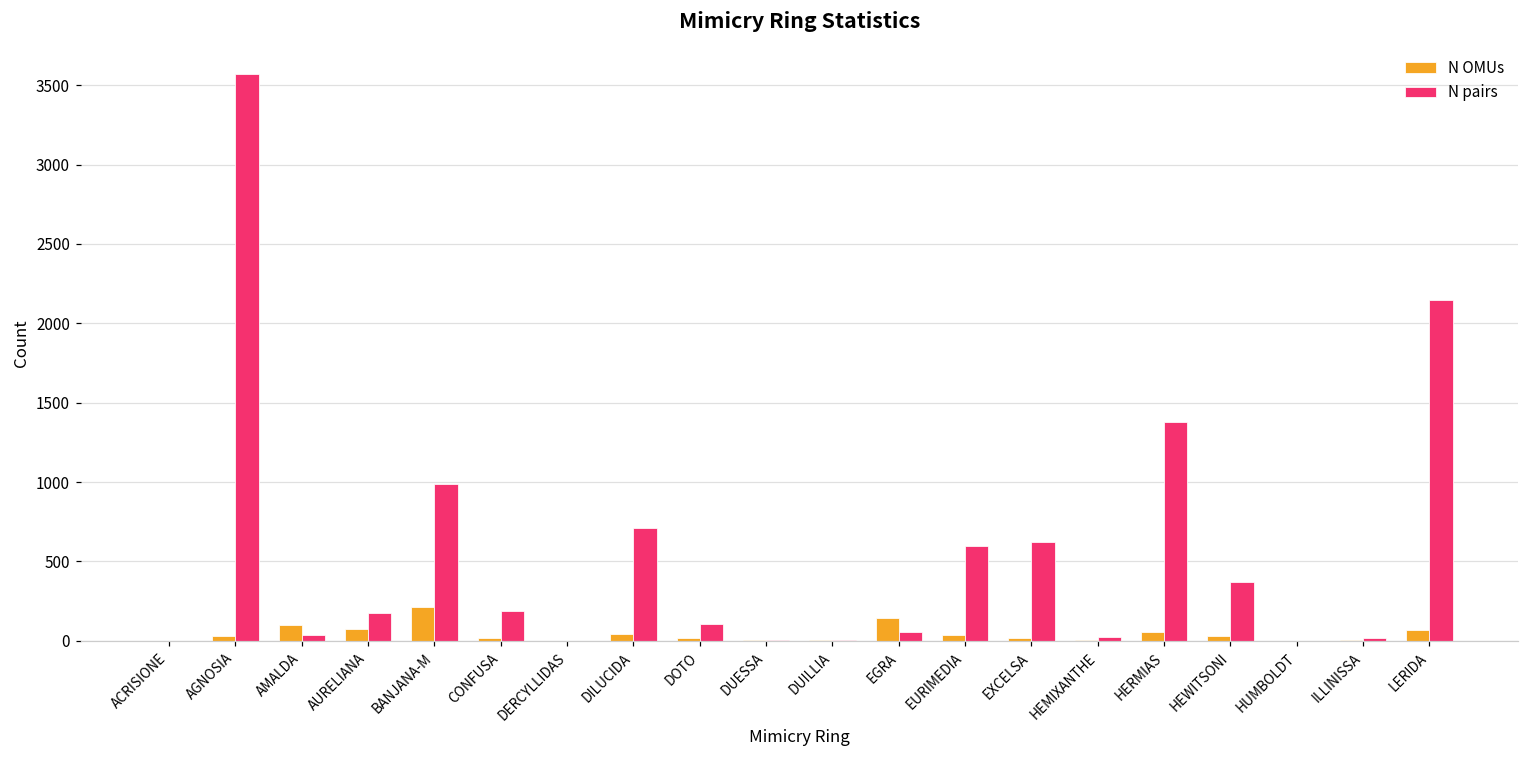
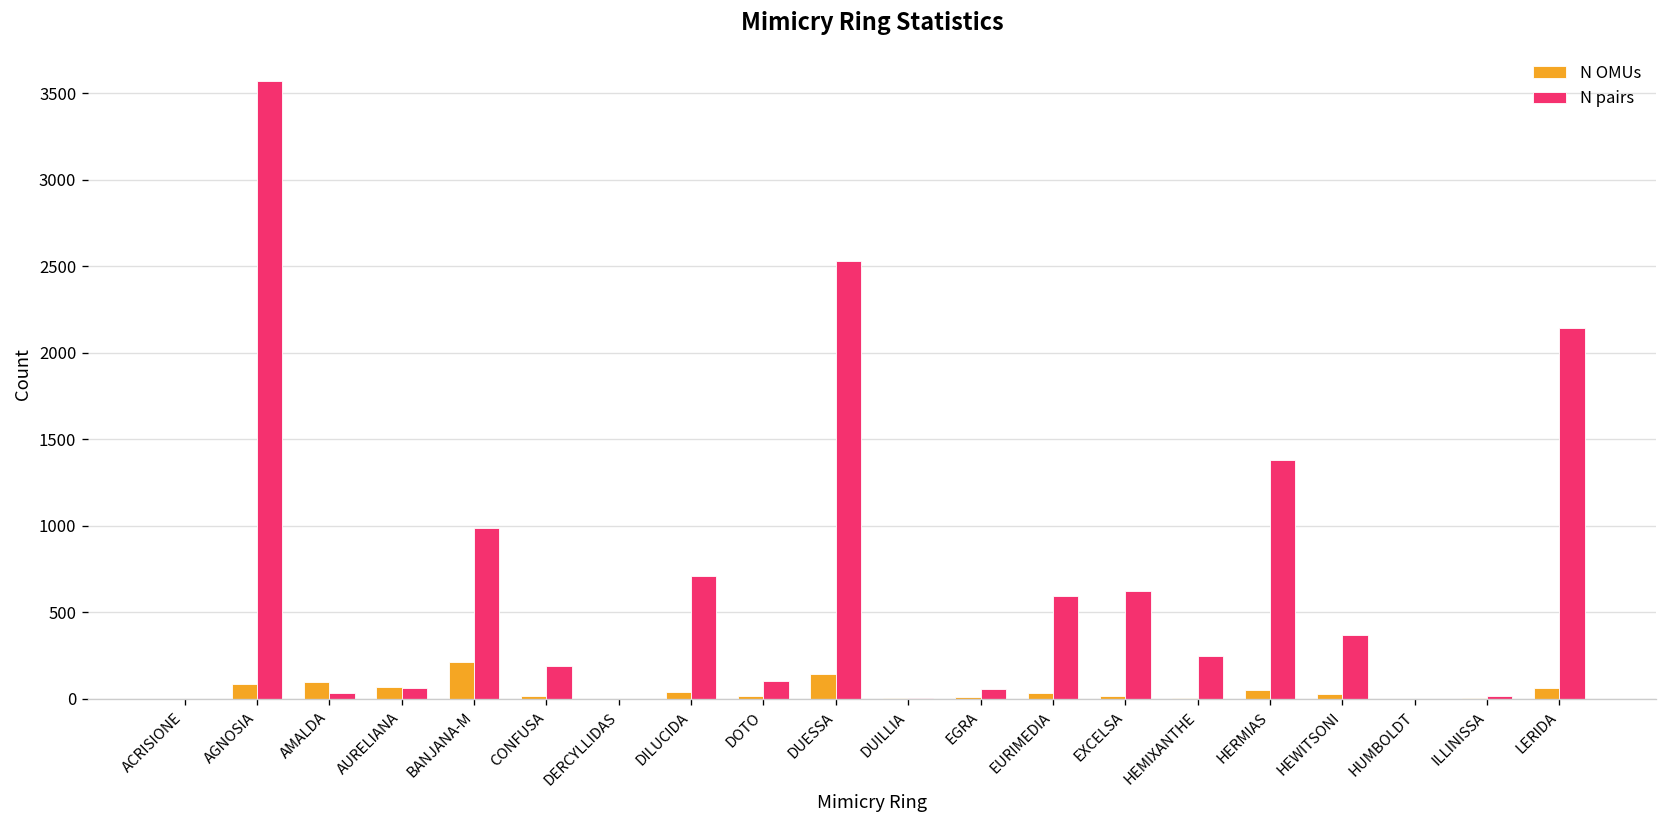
  {
    "N OMUs": {
-     "AGNOSIA": 30,
+     "AGNOSIA": 90,
      "AMALDA": 100,
      "AURELIANA": 70,
      "BANJANA-M": 220,
      "CONFUSA": 20,
      "DILUCIDA": 40,
-     "DUESSA": 0,
-     "EGRA": 140,
+     "DUESSA": 140,
+     "EGRA": 10,
      "EURIMEDIA": 40,
      "EXCELSA": 20,
      "HERMIAS": 50,
      "HEWITSONI": 30,
      "LERIDA": 70
    },
    "N pairs": {
      "ACRISIONE": 0,
      "AGNOSIA": 3570,
      "AMALDA": 40,
-     "AURELIANA": 180,
+     "AURELIANA": 70,
      "BANJANA-M": 990,
      "CONFUSA": 190,
      "DERCYLLIDAS": 0,
      "DILUCIDA": 710,
      "DOTO": 110,
-     "DUESSA": 10,
+     "DUESSA": 2530,
      "EGRA": 60,
      "EURIMEDIA": 600,
      "EXCELSA": 620,
-     "HEMIXANTHE": 20,
+     "HEMIXANTHE": 250,
      "HERMIAS": 1380,
      "HEWITSONI": 370,
      "HUMBOLDT": 0,
      "LERIDA": 2150
    }
  }
